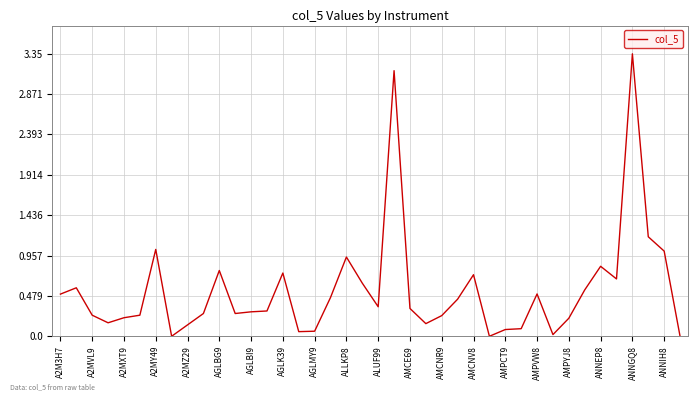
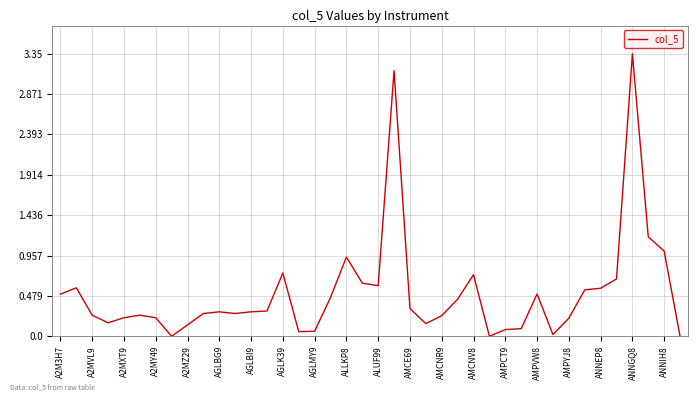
  {
    "A2M3H7": 0.5,
    "A2MVL9": 0.3,
    "A2MXT9": 0.2,
-   "A2MY49": 1.0,
+   "A2MY49": 0.2,
    "A2MZ29": 0.1,
-   "AGLBG9": 0.8,
+   "AGLBG9": 0.3,
    "AGLBI9": 0.3,
    "AGLK39": 0.8,
    "AGLMY9": 0.1,
    "ALLKP8": 0.9,
-   "ALUF99": 0.4,
+   "ALUF99": 0.6,
    "AMCE69": 0.3,
    "AMCNR9": 0.2,
    "AMCNV8": 0.7,
    "AMPCT9": 0.1,
    "AMPVW8": 0.5,
    "AMPYJ8": 0.2,
-   "ANNEP8": 0.8,
+   "ANNEP8": 0.6,
    "ANNGQ8": 3.4,
    "ANNIH8": 1.0
  }
